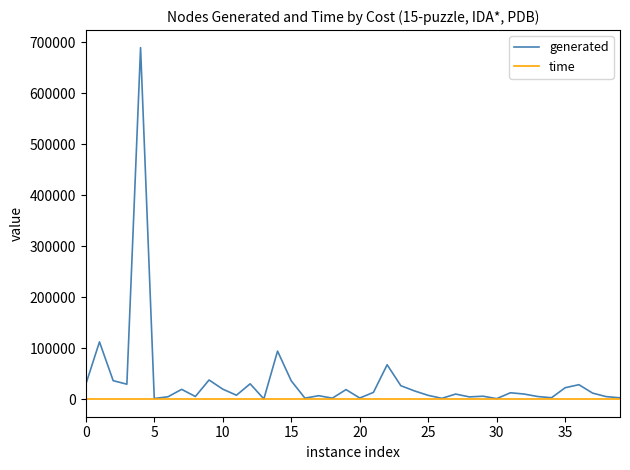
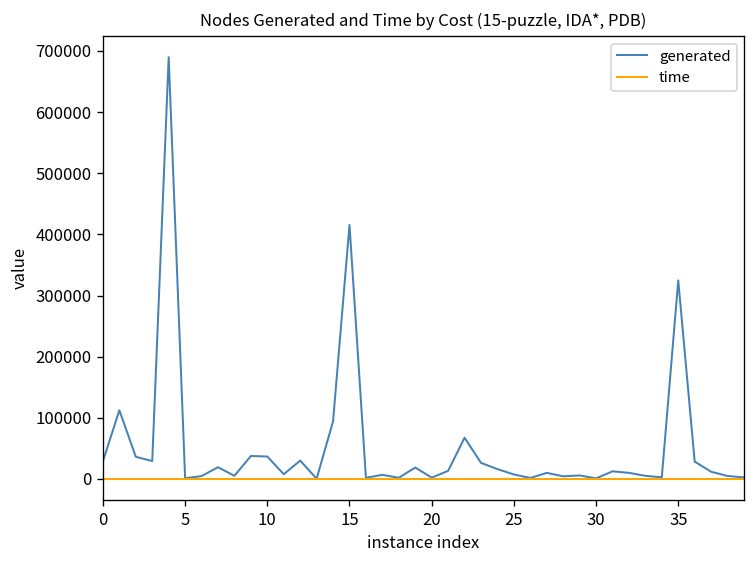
  {
    "generated": {
      "0": 30000,
-     "10": 20000,
-     "15": 40000,
+     "10": 40000,
+     "15": 420000,
      "25": 10000,
-     "35": 20000
+     "35": 320000
    },
    "time": {
      "0": 0,
      "10": 0,
      "15": 0,
      "25": 0,
      "35": 0
    }
  }
